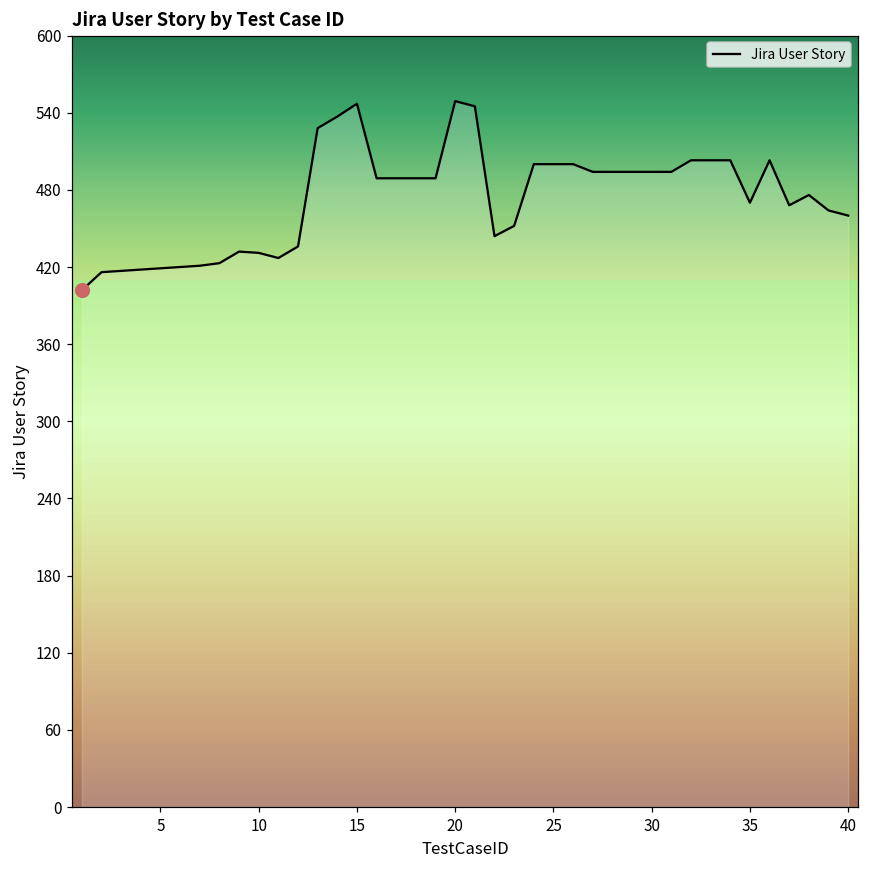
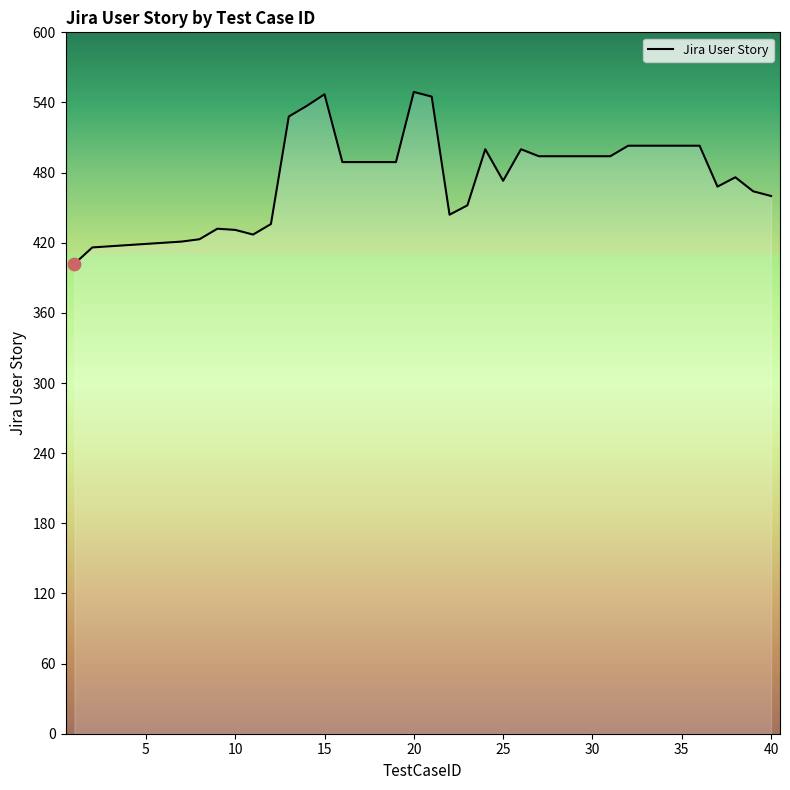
  {
    "Jira User Story": {
      "5": 419,
      "10": 431,
      "15": 547,
      "20": 549,
-     "25": 500,
+     "25": 473,
      "30": 494,
-     "35": 470,
+     "35": 503,
      "40": 460
    }
  }
